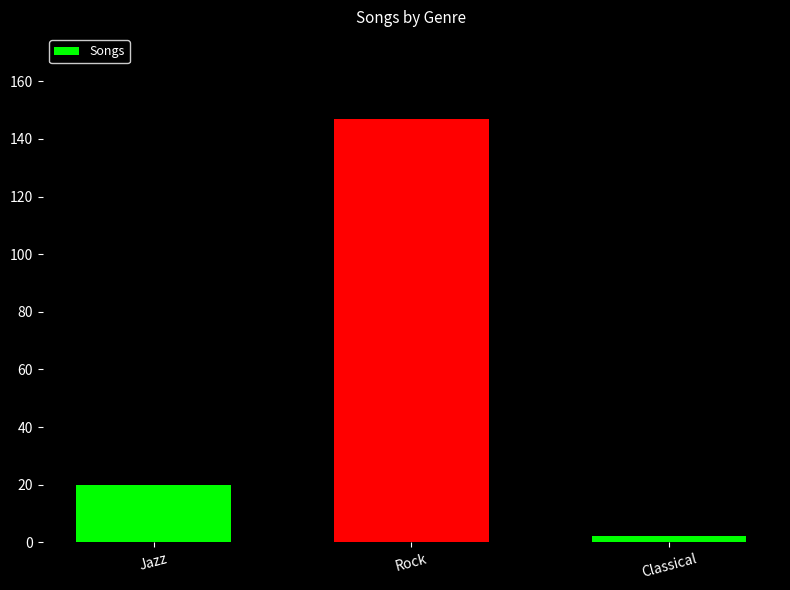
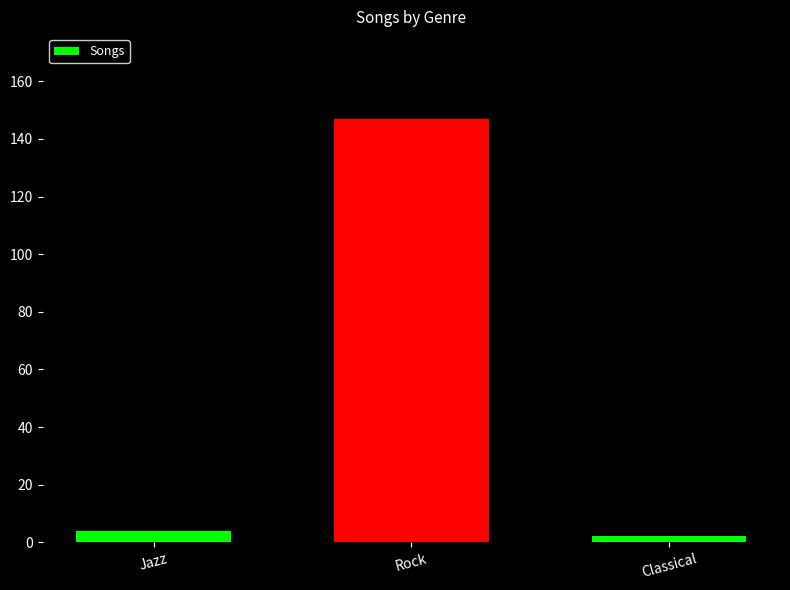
  {
-   "Jazz": 20,
+   "Jazz": 4,
    "Rock": 147,
    "Classical": 2
  }
